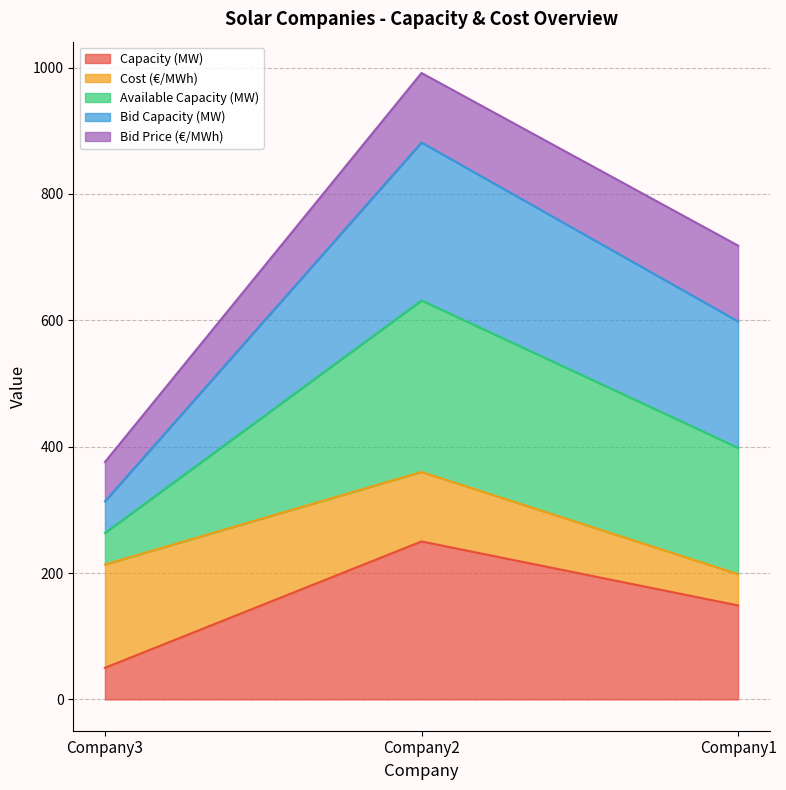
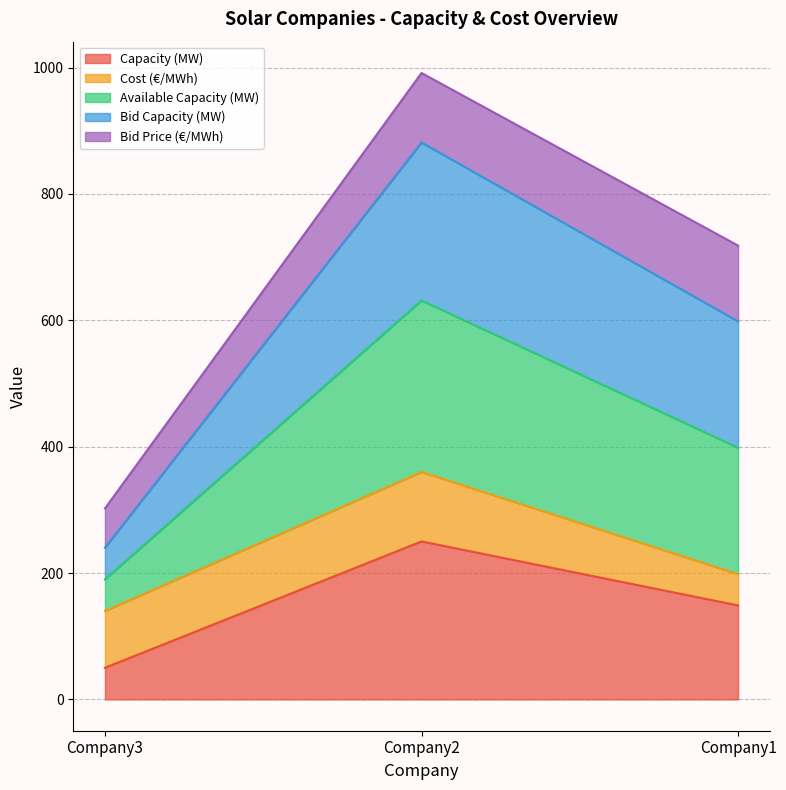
  {
    "Capacity (MW)": {
      "Company3": 50,
      "Company2": 250,
      "Company1": 150
    },
    "Cost (€/MWh)": {
-     "Company3": 160,
+     "Company3": 90,
      "Company2": 110,
      "Company1": 50
    },
    "Available Capacity (MW)": {
      "Company3": 50,
      "Company2": 270,
      "Company1": 200
    },
    "Bid Capacity (MW)": {
      "Company3": 50,
      "Company2": 250,
      "Company1": 200
    },
    "Bid Price (€/MWh)": {
      "Company3": 60,
      "Company2": 110,
      "Company1": 120
    }
  }
